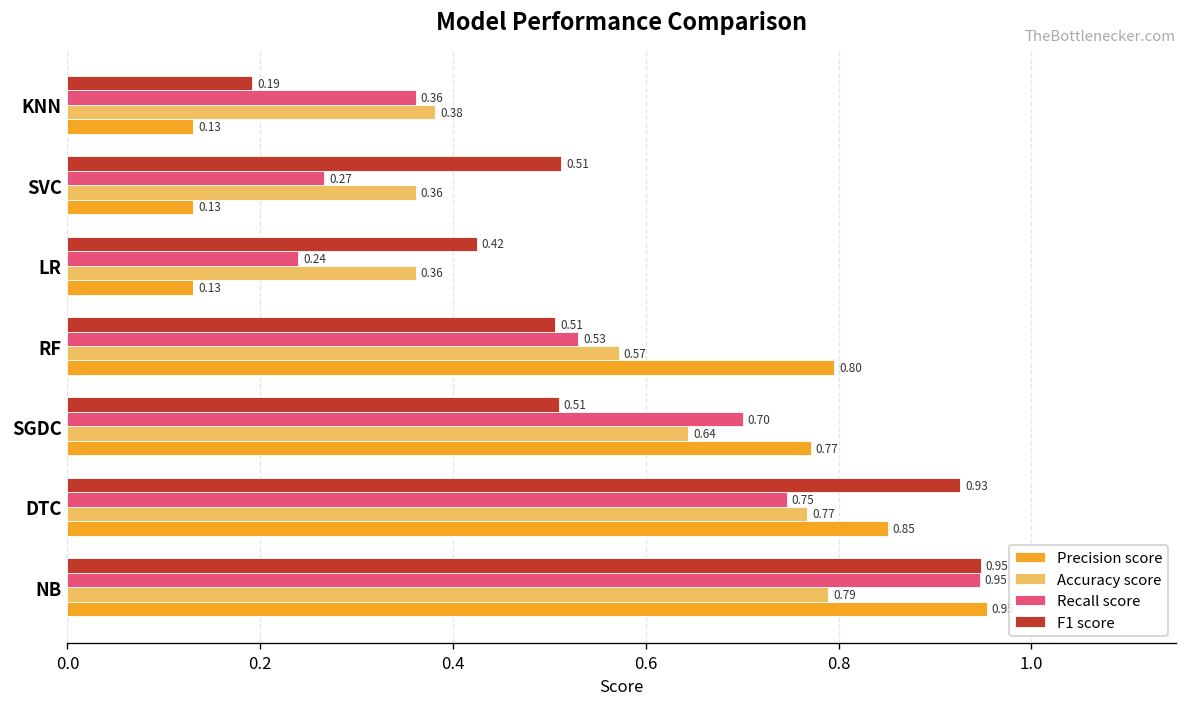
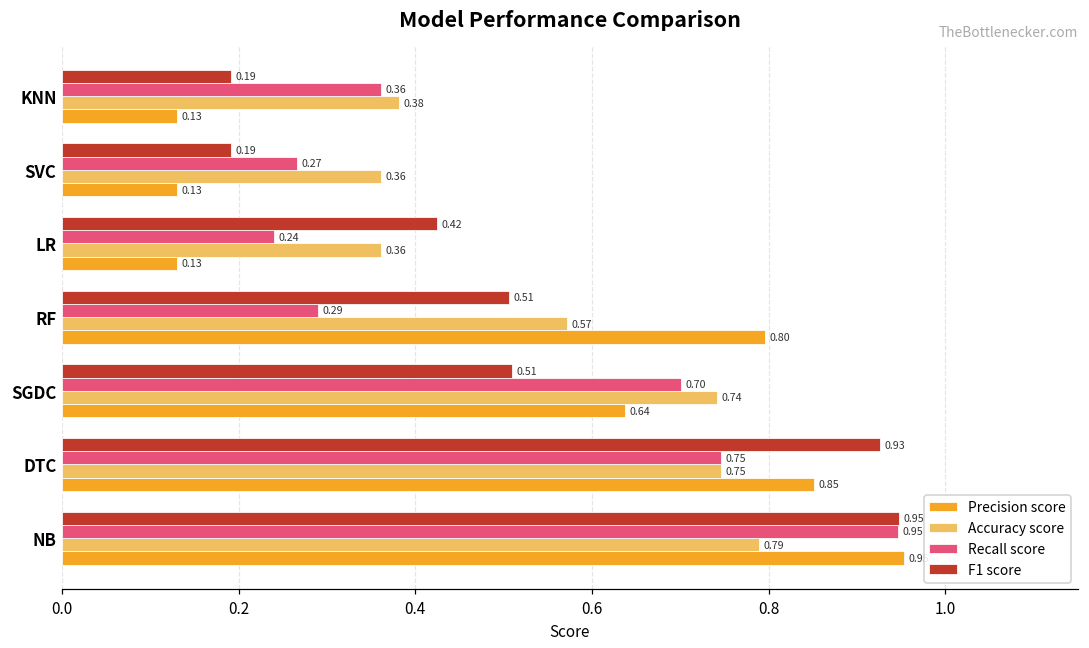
  {
    "Precision score": {
      "KNN": 0.13,
      "SVC": 0.13,
      "LR": 0.13,
      "RF": 0.80,
-     "SGDC": 0.77,
+     "SGDC": 0.64,
      "DTC": 0.85
    },
    "Accuracy score": {
      "KNN": 0.38,
      "SVC": 0.36,
      "LR": 0.36,
      "RF": 0.57,
-     "SGDC": 0.64,
-     "DTC": 0.77,
+     "SGDC": 0.74,
+     "DTC": 0.75,
      "NB": 0.79
    },
    "Recall score": {
      "KNN": 0.36,
      "SVC": 0.27,
      "LR": 0.24,
-     "RF": 0.53,
+     "RF": 0.29,
      "SGDC": 0.70,
      "DTC": 0.75,
      "NB": 0.95
    },
    "F1 score": {
      "KNN": 0.19,
-     "SVC": 0.51,
+     "SVC": 0.19,
      "LR": 0.42,
      "RF": 0.51,
      "SGDC": 0.51,
      "DTC": 0.93,
      "NB": 0.95
    }
  }
